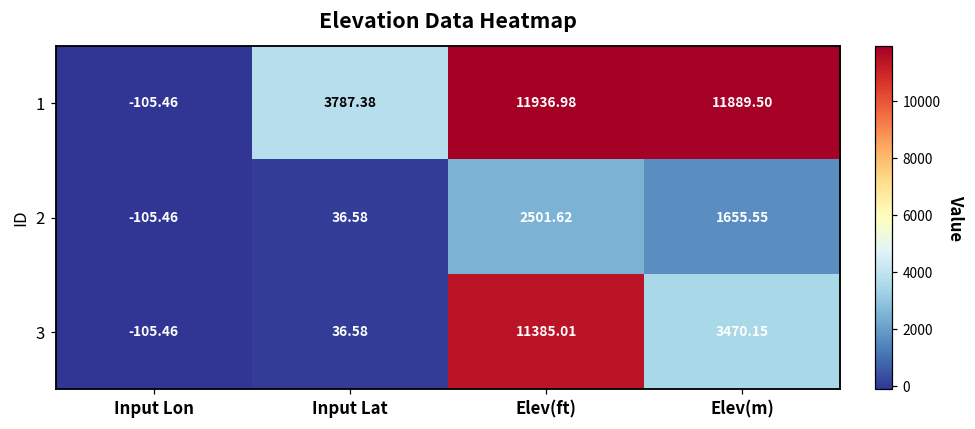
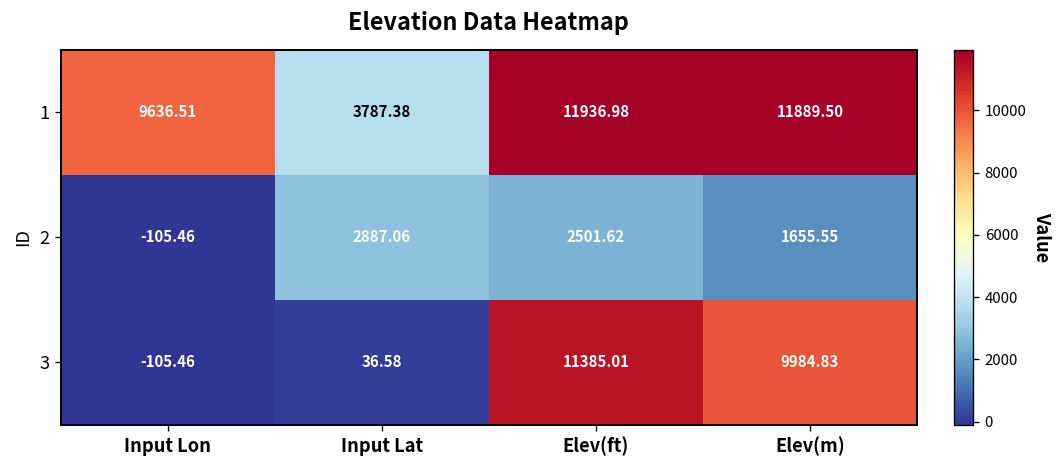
  {
    "1": {
-     "Input Lon": -105.46,
+     "Input Lon": 9636.51,
      "Input Lat": 3787.38,
      "Elev(ft)": 11936.98,
      "Elev(m)": 11889.50
    },
    "2": {
      "Input Lon": -105.46,
-     "Input Lat": 36.58,
+     "Input Lat": 2887.06,
      "Elev(ft)": 2501.62,
      "Elev(m)": 1655.55
    },
    "3": {
      "Input Lon": -105.46,
      "Input Lat": 36.58,
      "Elev(ft)": 11385.01,
-     "Elev(m)": 3470.15
+     "Elev(m)": 9984.83
    }
  }
